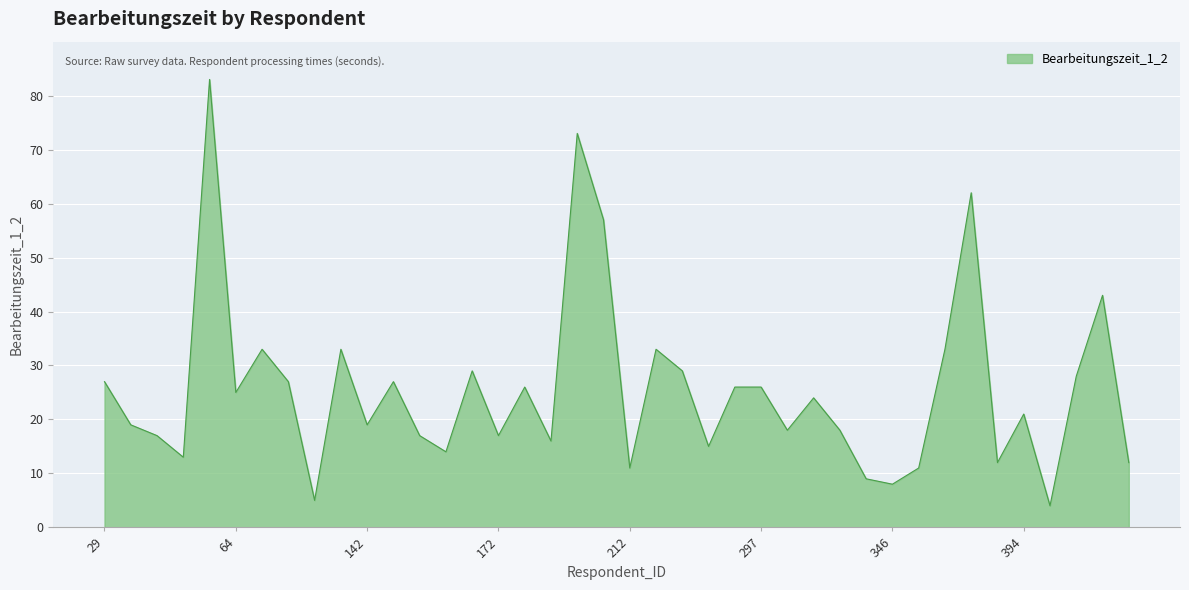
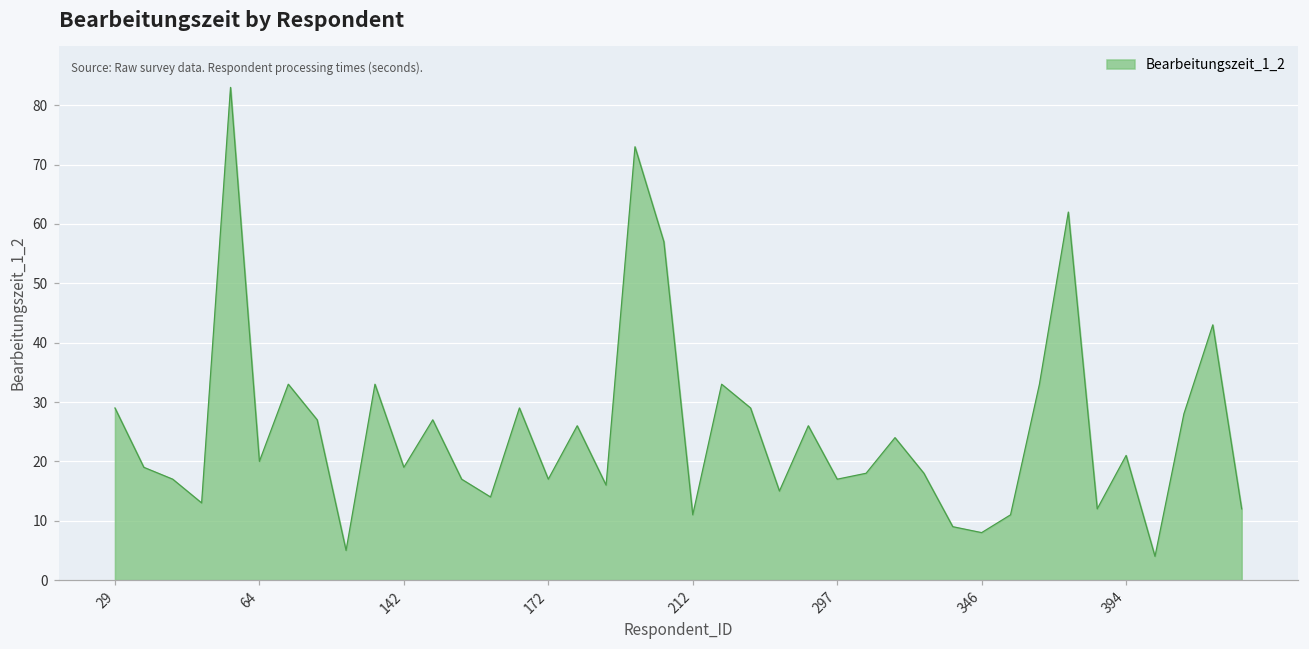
  {
-   "29": 27,
-   "64": 25,
+   "29": 29,
+   "64": 20,
    "142": 19,
    "172": 17,
    "212": 11,
-   "297": 26,
+   "297": 17,
    "346": 8,
    "394": 21
  }
